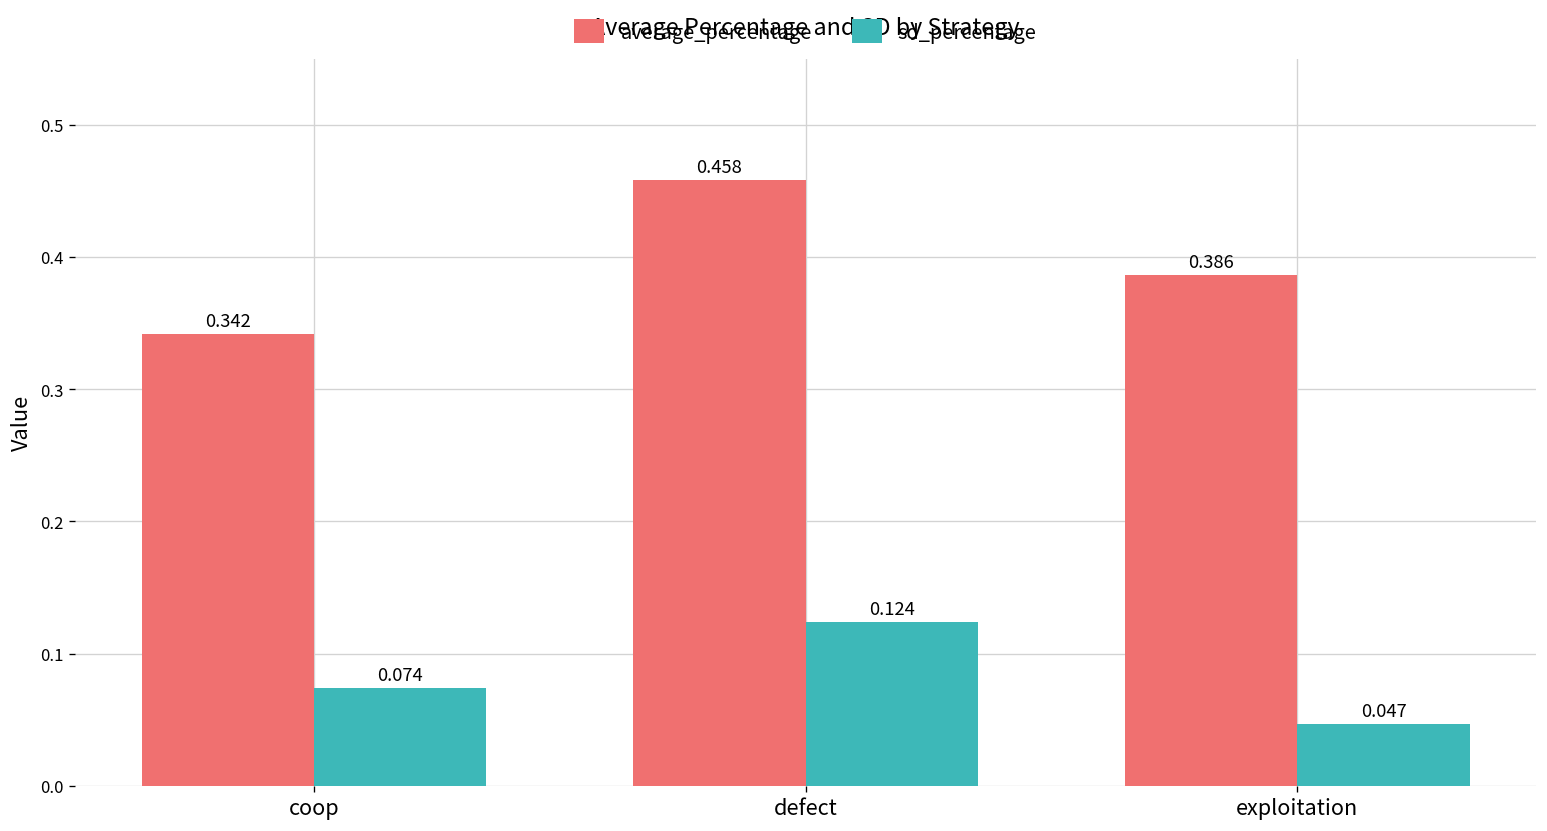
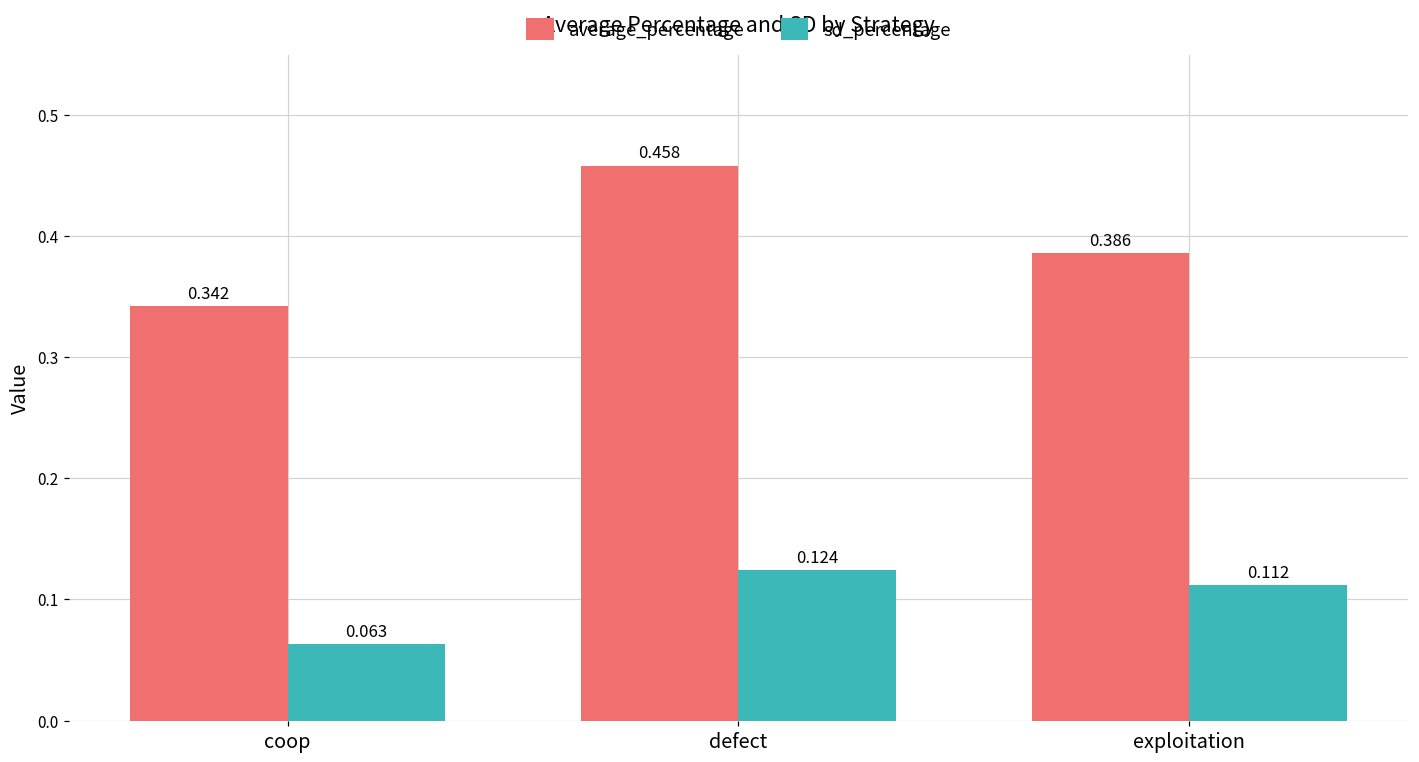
  {
    "average_percentage": {
      "coop": 0.342,
      "defect": 0.458,
      "exploitation": 0.386
    },
    "sd_percentage": {
-     "coop": 0.074,
+     "coop": 0.063,
      "defect": 0.124,
-     "exploitation": 0.047
+     "exploitation": 0.112
    }
  }
